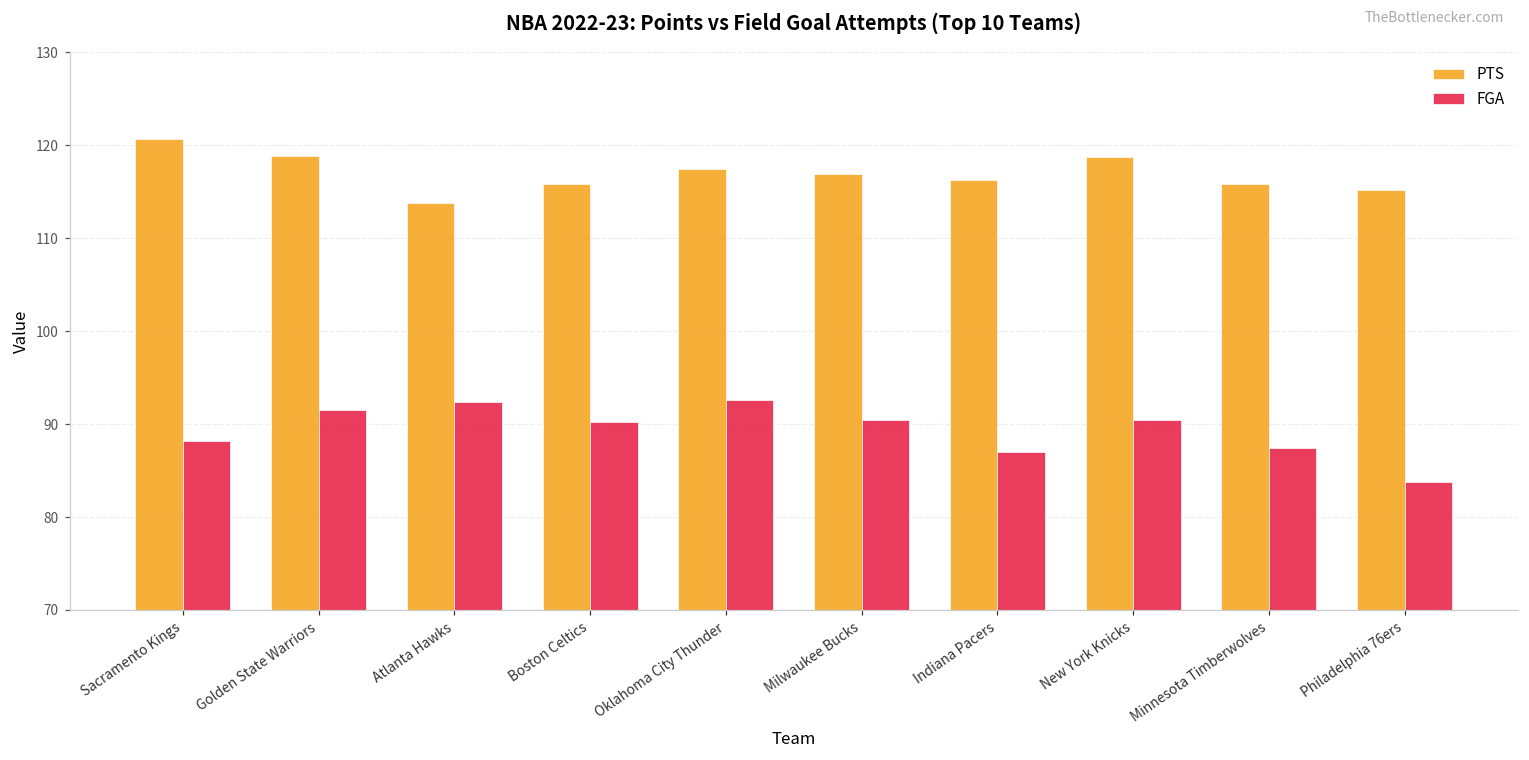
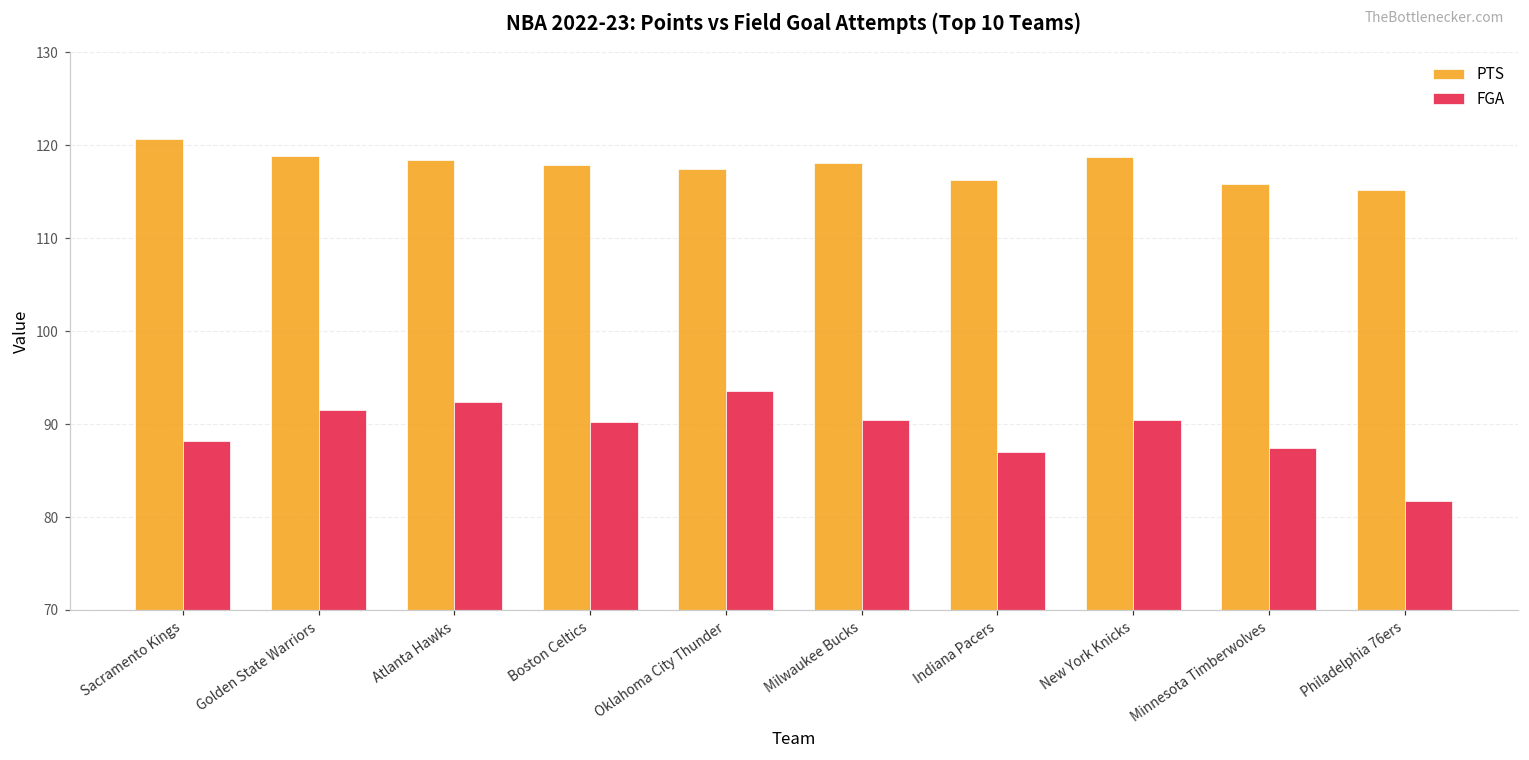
  {
    "PTS": {
      "Sacramento Kings": 121,
      "Golden State Warriors": 119,
-     "Atlanta Hawks": 114,
-     "Boston Celtics": 116,
+     "Atlanta Hawks": 118,
+     "Boston Celtics": 118,
      "Oklahoma City Thunder": 118,
-     "Milwaukee Bucks": 117,
+     "Milwaukee Bucks": 118,
      "Indiana Pacers": 116,
      "New York Knicks": 119,
      "Minnesota Timberwolves": 116,
      "Philadelphia 76ers": 115
    },
    "FGA": {
      "Sacramento Kings": 88,
      "Golden State Warriors": 92,
      "Atlanta Hawks": 92,
      "Boston Celtics": 90,
-     "Oklahoma City Thunder": 93,
+     "Oklahoma City Thunder": 94,
      "Milwaukee Bucks": 90,
      "Indiana Pacers": 87,
      "New York Knicks": 90,
      "Minnesota Timberwolves": 87,
-     "Philadelphia 76ers": 84
+     "Philadelphia 76ers": 82
    }
  }
